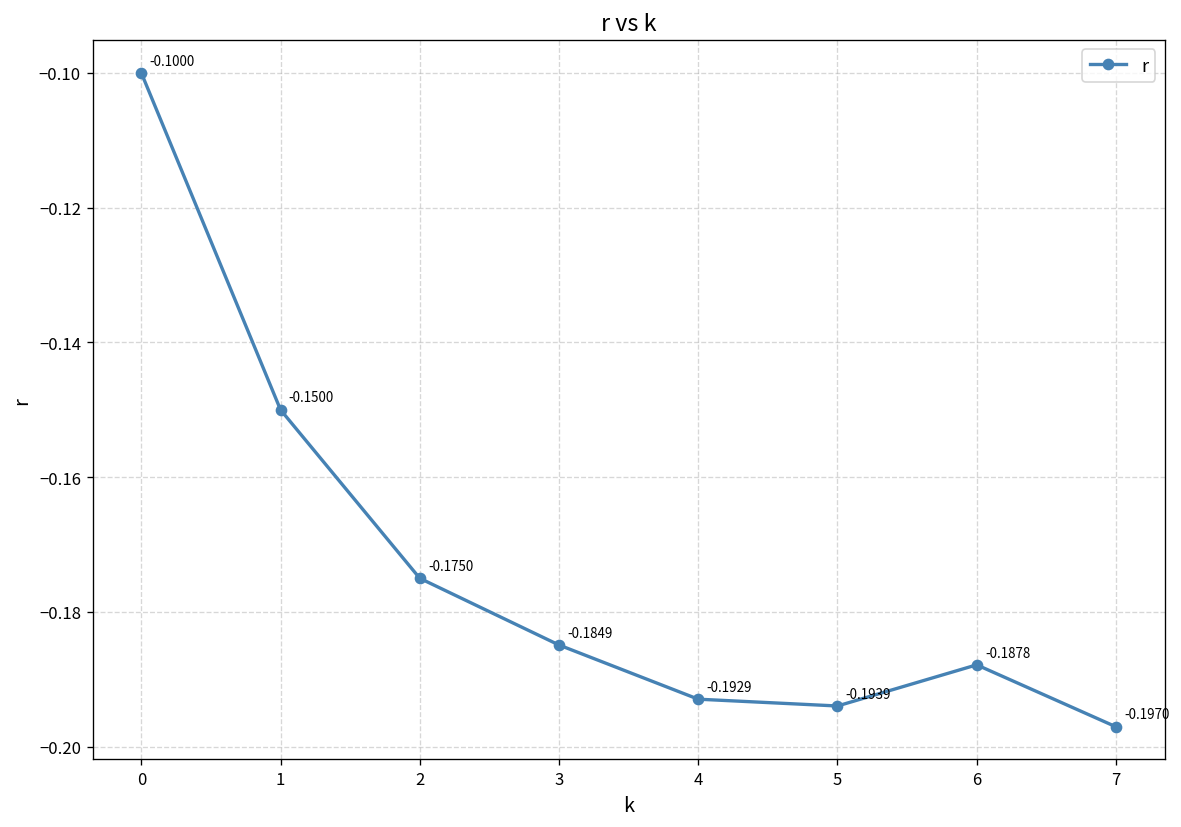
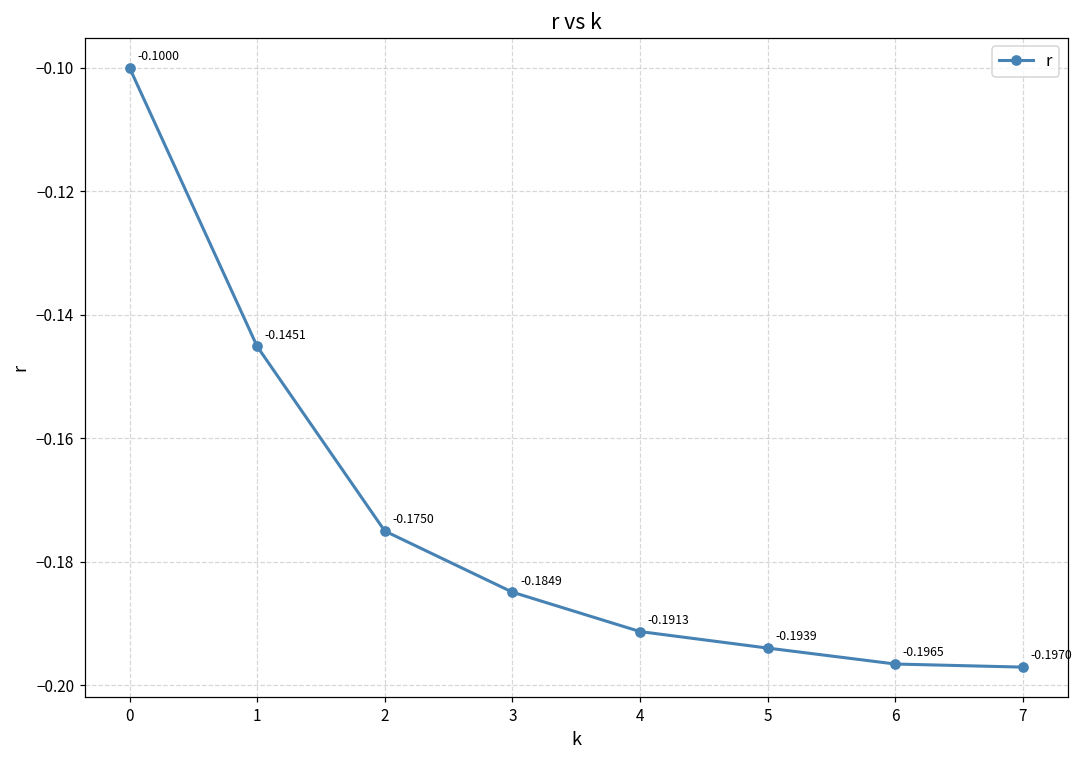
  {
    "0": -0.1000,
-   "1": -0.1500,
+   "1": -0.1451,
    "2": -0.1750,
    "3": -0.1849,
-   "4": -0.1929,
+   "4": -0.1913,
    "5": -0.1939,
-   "6": -0.1878,
+   "6": -0.1965,
    "7": -0.1970
  }
